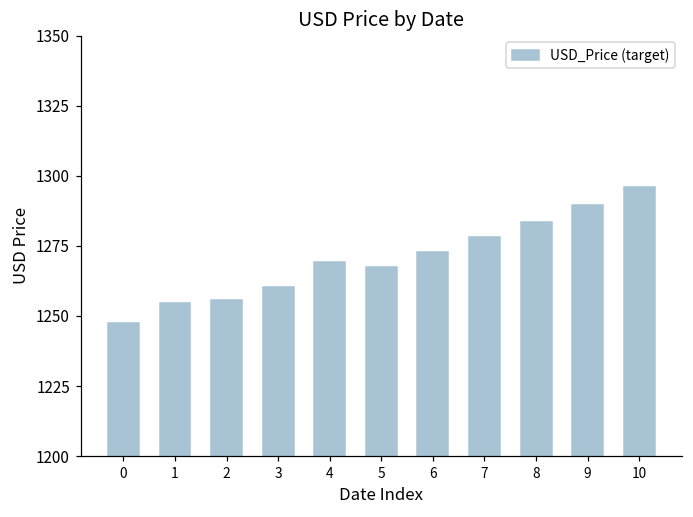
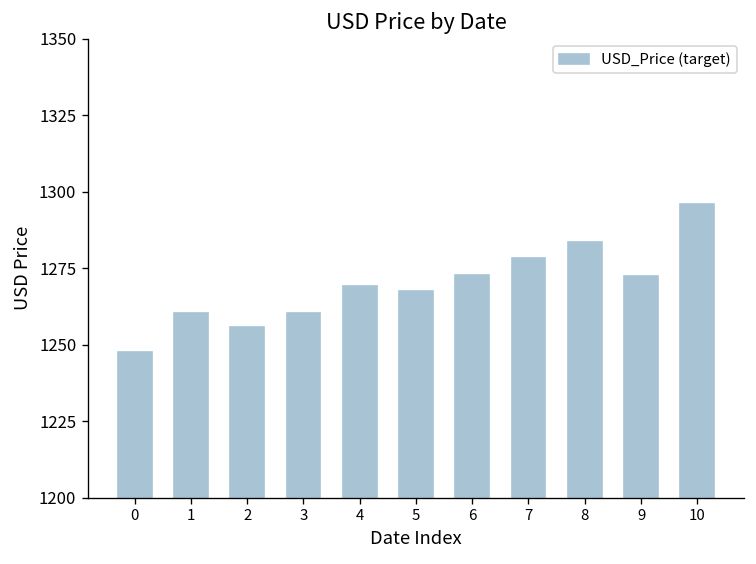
  {
    "0": 1247,
-   "1": 1255,
+   "1": 1260,
    "2": 1256,
    "3": 1260,
    "4": 1269,
    "5": 1267,
    "6": 1273,
    "7": 1278,
    "8": 1284,
-   "9": 1290,
+   "9": 1272,
    "10": 1296
  }
